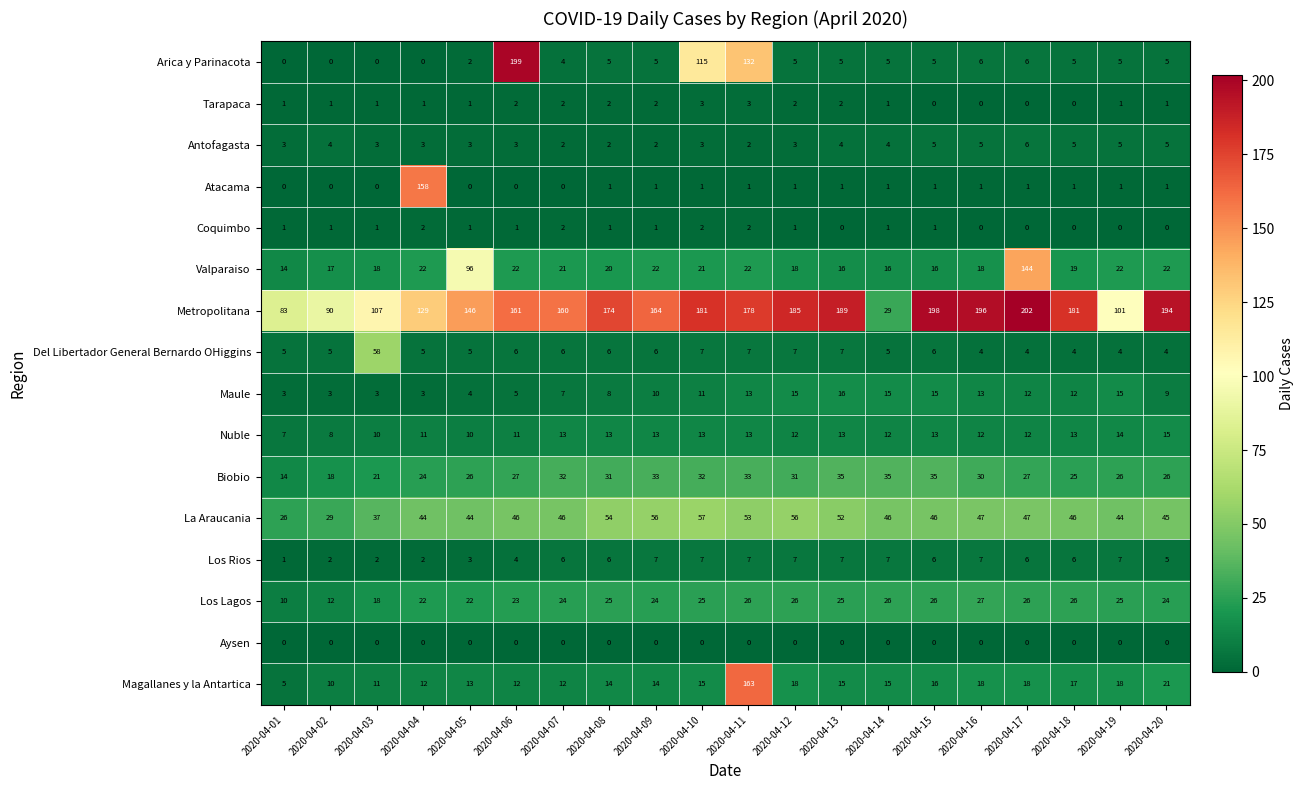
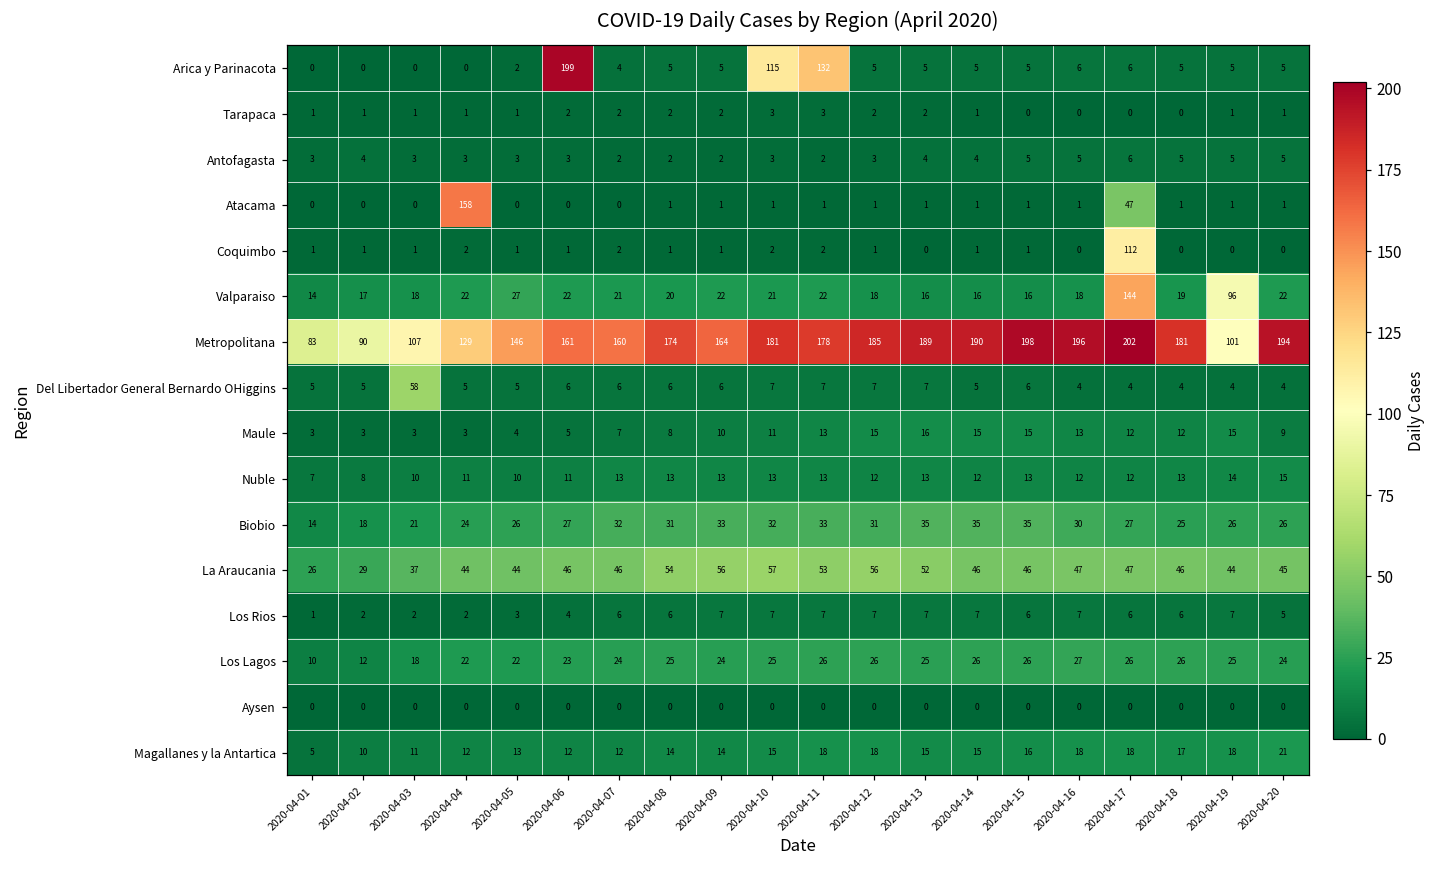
  {
    "Atacama": {
      "2020-04-01": 0,
      "2020-04-02": 0,
      "2020-04-03": 0,
      "2020-04-04": 158,
      "2020-04-05": 0,
      "2020-04-06": 0,
      "2020-04-07": 0,
      "2020-04-08": 1,
      "2020-04-09": 1,
      "2020-04-10": 1,
      "2020-04-11": 1,
      "2020-04-12": 1,
      "2020-04-13": 1,
      "2020-04-14": 1,
      "2020-04-15": 1,
      "2020-04-16": 1,
-     "2020-04-17": 1,
+     "2020-04-17": 47,
      "2020-04-18": 1,
      "2020-04-19": 1,
      "2020-04-20": 1
    },
    "Coquimbo": {
      "2020-04-01": 1,
      "2020-04-02": 1,
      "2020-04-03": 1,
      "2020-04-04": 2,
      "2020-04-05": 1,
      "2020-04-06": 1,
      "2020-04-07": 2,
      "2020-04-08": 1,
      "2020-04-09": 1,
      "2020-04-10": 2,
      "2020-04-11": 2,
      "2020-04-12": 1,
      "2020-04-13": 0,
      "2020-04-14": 1,
      "2020-04-15": 1,
      "2020-04-16": 0,
-     "2020-04-17": 0,
+     "2020-04-17": 112,
      "2020-04-18": 0,
      "2020-04-19": 0,
      "2020-04-20": 0
    },
    "Valparaiso": {
      "2020-04-01": 14,
      "2020-04-02": 17,
      "2020-04-03": 18,
      "2020-04-04": 22,
-     "2020-04-05": 96,
+     "2020-04-05": 27,
      "2020-04-06": 22,
      "2020-04-07": 21,
      "2020-04-08": 20,
      "2020-04-09": 22,
      "2020-04-10": 21,
      "2020-04-11": 22,
      "2020-04-12": 18,
      "2020-04-13": 16,
      "2020-04-14": 16,
      "2020-04-15": 16,
      "2020-04-16": 18,
      "2020-04-17": 144,
      "2020-04-18": 19,
-     "2020-04-19": 22,
+     "2020-04-19": 96,
      "2020-04-20": 22
    },
    "Metropolitana": {
      "2020-04-01": 83,
      "2020-04-02": 90,
      "2020-04-03": 107,
      "2020-04-04": 129,
      "2020-04-05": 146,
      "2020-04-06": 161,
      "2020-04-07": 160,
      "2020-04-08": 174,
      "2020-04-09": 164,
      "2020-04-10": 181,
      "2020-04-11": 178,
      "2020-04-12": 185,
      "2020-04-13": 189,
-     "2020-04-14": 29,
+     "2020-04-14": 190,
      "2020-04-15": 198,
      "2020-04-16": 196,
      "2020-04-17": 202,
      "2020-04-18": 181,
      "2020-04-19": 101,
      "2020-04-20": 194
    },
    "Magallanes y la Antartica": {
      "2020-04-01": 5,
      "2020-04-02": 10,
      "2020-04-03": 11,
      "2020-04-04": 12,
      "2020-04-05": 13,
      "2020-04-06": 12,
      "2020-04-07": 12,
      "2020-04-08": 14,
      "2020-04-09": 14,
      "2020-04-10": 15,
-     "2020-04-11": 163,
+     "2020-04-11": 18,
      "2020-04-12": 18,
      "2020-04-13": 15,
      "2020-04-14": 15,
      "2020-04-15": 16,
      "2020-04-16": 18,
      "2020-04-17": 18,
      "2020-04-18": 17,
      "2020-04-19": 18,
      "2020-04-20": 21
    }
  }
